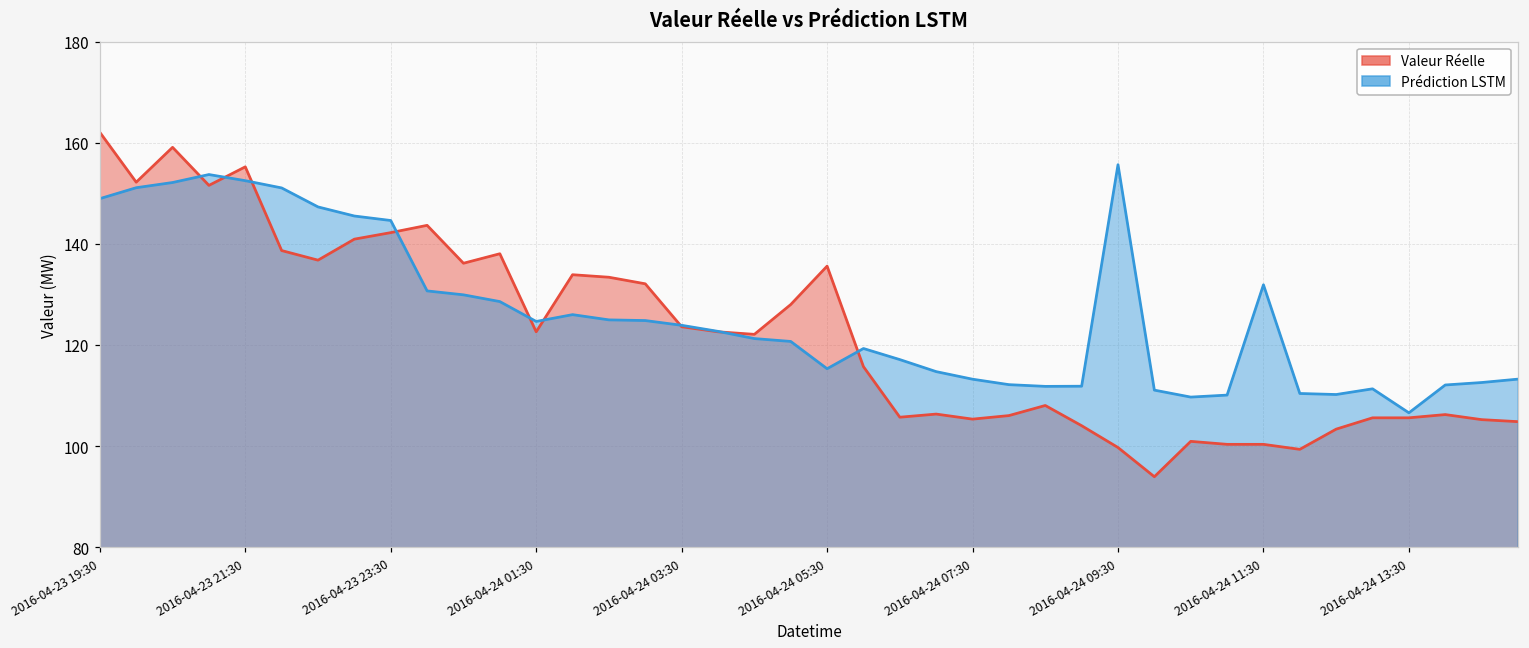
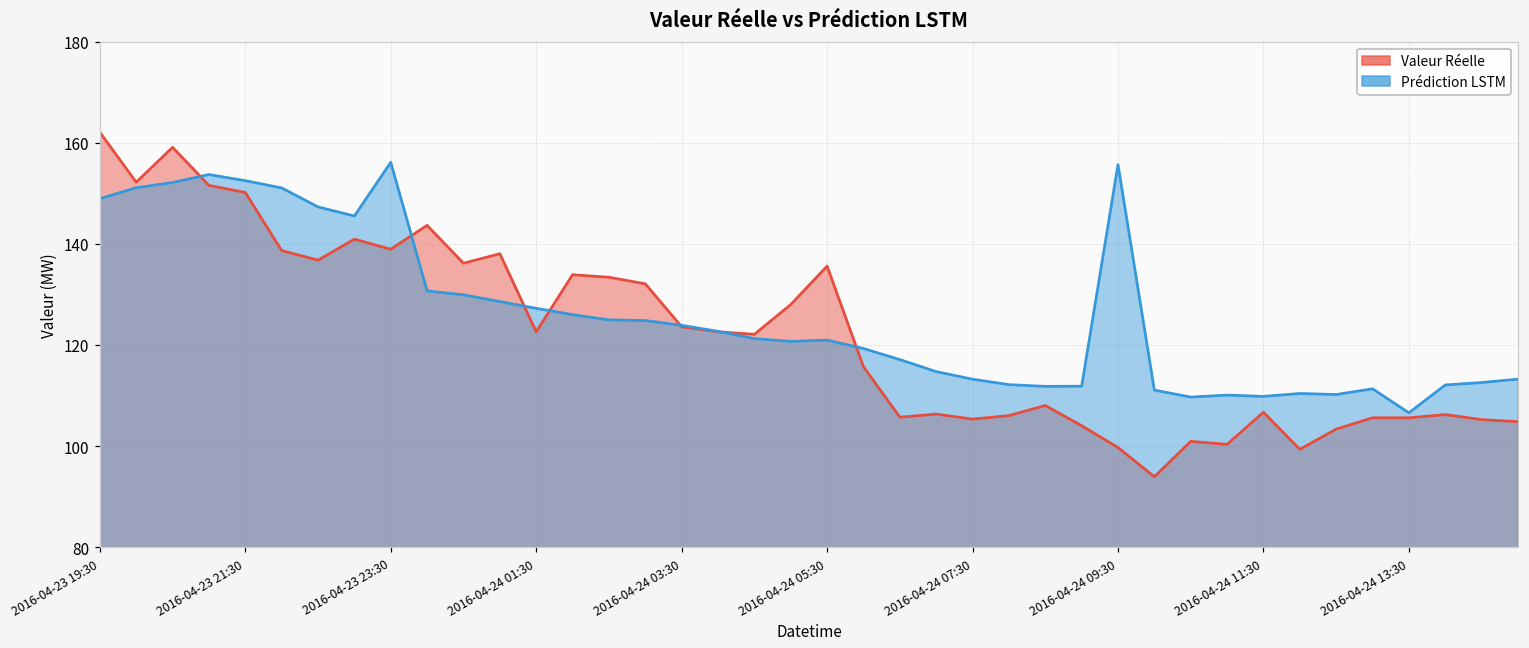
  {
    "Valeur Réelle": {
      "2016-04-23 19:30": 162,
-     "2016-04-23 21:30": 155,
-     "2016-04-23 23:30": 142,
+     "2016-04-23 21:30": 150,
+     "2016-04-23 23:30": 139,
      "2016-04-24 01:30": 123,
      "2016-04-24 05:30": 136,
      "2016-04-24 07:30": 105,
      "2016-04-24 09:30": 100,
-     "2016-04-24 11:30": 100,
+     "2016-04-24 11:30": 107,
      "2016-04-24 13:30": 106
    },
    "Prédiction LSTM": {
      "2016-04-23 19:30": 149,
      "2016-04-23 21:30": 153,
-     "2016-04-23 23:30": 145,
-     "2016-04-24 01:30": 125,
-     "2016-04-24 05:30": 115,
+     "2016-04-23 23:30": 156,
+     "2016-04-24 01:30": 127,
+     "2016-04-24 05:30": 121,
      "2016-04-24 07:30": 113,
      "2016-04-24 09:30": 156,
-     "2016-04-24 11:30": 132,
+     "2016-04-24 11:30": 110,
      "2016-04-24 13:30": 107
    }
  }
